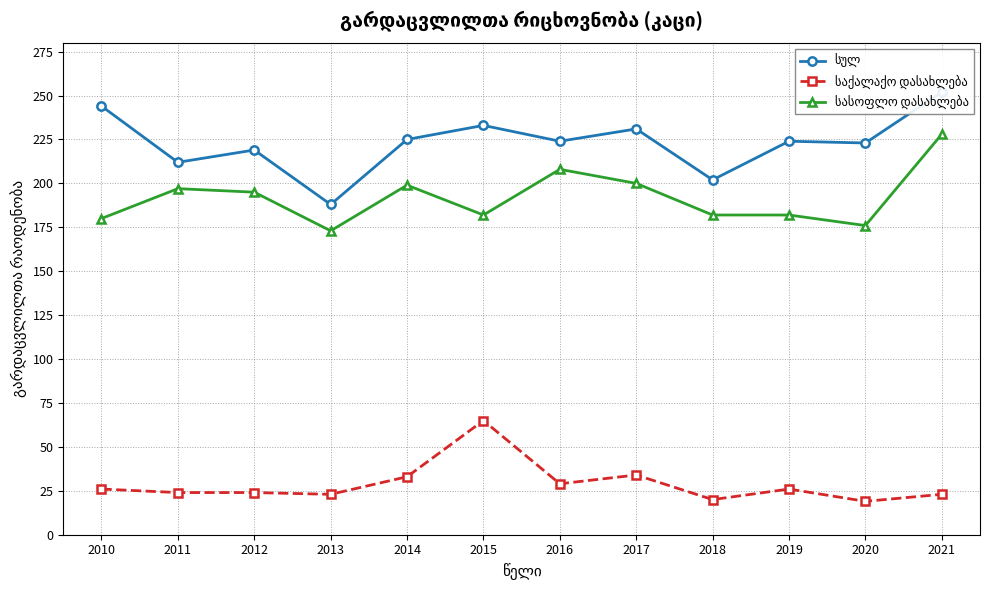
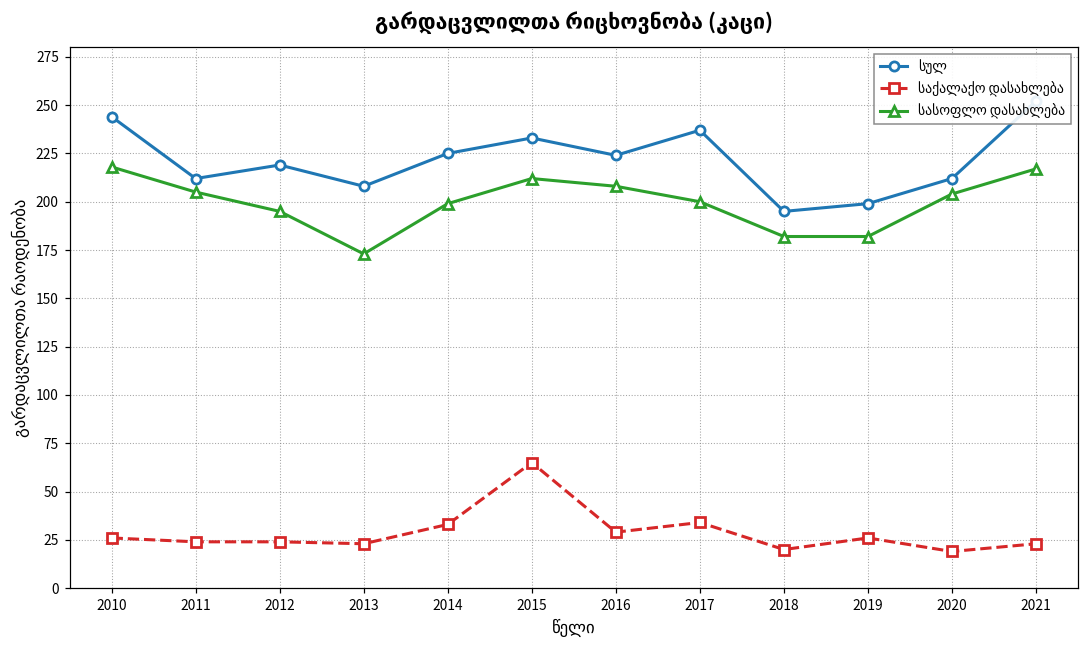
  {
    "სულ": {
      "2010": 244,
      "2011": 212,
      "2012": 219,
-     "2013": 188,
+     "2013": 208,
      "2014": 225,
      "2015": 233,
      "2016": 224,
-     "2017": 231,
-     "2018": 202,
-     "2019": 224,
-     "2020": 223
+     "2017": 237,
+     "2018": 195,
+     "2019": 199,
+     "2020": 212
    },
    "საქალაქო დასახლება": {
      "2010": 26,
      "2011": 24,
      "2012": 24,
      "2013": 23,
      "2014": 33,
      "2015": 65,
      "2016": 29,
      "2017": 34,
      "2018": 20,
      "2019": 26,
      "2020": 19,
      "2021": 23
    },
    "სასოფლო დასახლება": {
-     "2010": 180,
-     "2011": 197,
+     "2010": 218,
+     "2011": 205,
      "2012": 195,
      "2013": 173,
      "2014": 199,
-     "2015": 182,
+     "2015": 212,
      "2016": 208,
      "2017": 200,
      "2018": 182,
      "2019": 182,
-     "2020": 176,
-     "2021": 228
+     "2020": 204,
+     "2021": 217
    }
  }
